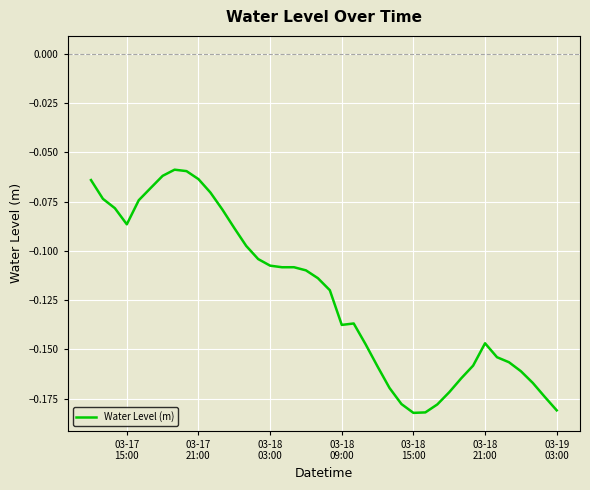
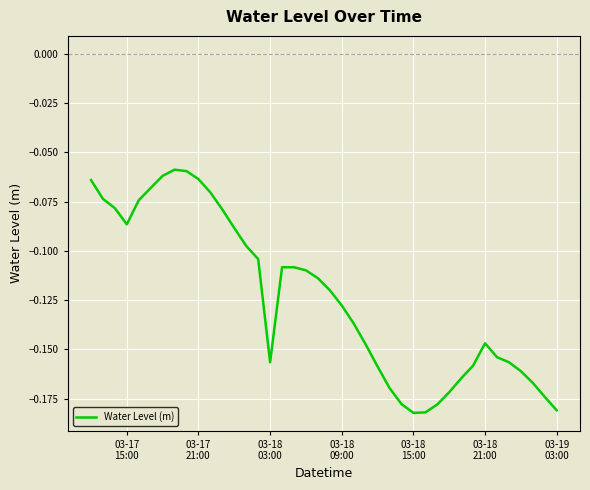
  {
    "03-17 15:00": -0.087,
    "03-17 21:00": -0.064,
-   "03-18 03:00": -0.108,
-   "03-18 09:00": -0.138,
+   "03-18 03:00": -0.157,
+   "03-18 09:00": -0.128,
    "03-18 15:00": -0.182,
    "03-18 21:00": -0.147,
    "03-19 03:00": -0.181
  }
